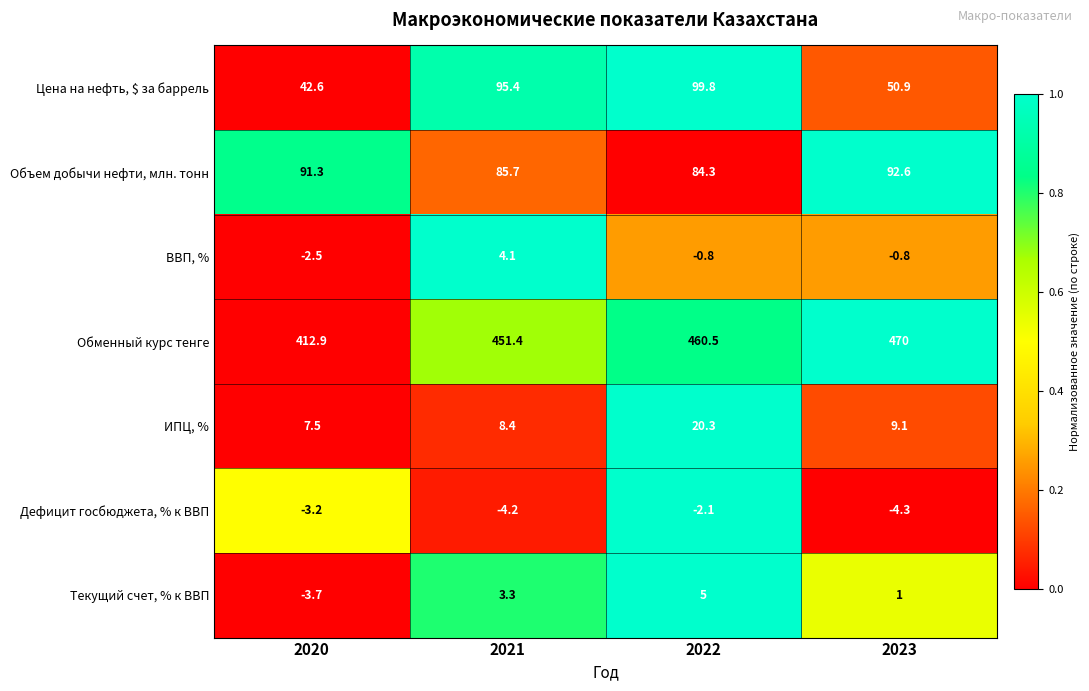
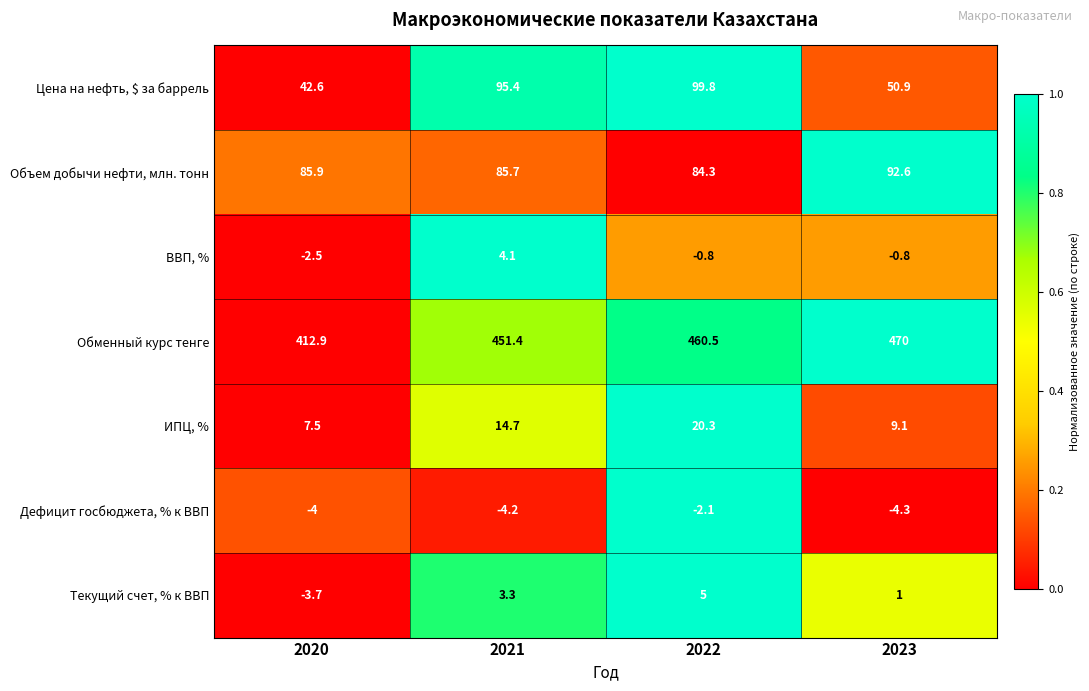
  {
    "Цена на нефть, $ за баррель": {
      "2020": 42.6,
      "2021": 95.4,
      "2022": 99.8,
      "2023": 50.9
    },
    "Объем добычи нефти, млн. тонн": {
-     "2020": 91.3,
+     "2020": 85.9,
      "2021": 85.7,
      "2022": 84.3,
      "2023": 92.6
    },
    "ВВП, %": {
      "2020": -2.5,
      "2021": 4.1,
      "2022": -0.8,
      "2023": -0.8
    },
    "Обменный курс тенге": {
      "2020": 412.9,
      "2021": 451.4,
      "2022": 460.5,
      "2023": 470
    },
    "ИПЦ, %": {
      "2020": 7.5,
-     "2021": 8.4,
+     "2021": 14.7,
      "2022": 20.3,
      "2023": 9.1
    },
    "Дефицит госбюджета, % к ВВП": {
-     "2020": -3.2,
+     "2020": -4,
      "2021": -4.2,
      "2022": -2.1,
      "2023": -4.3
    },
    "Текущий счет, % к ВВП": {
      "2020": -3.7,
      "2021": 3.3,
      "2022": 5,
      "2023": 1
    }
  }
